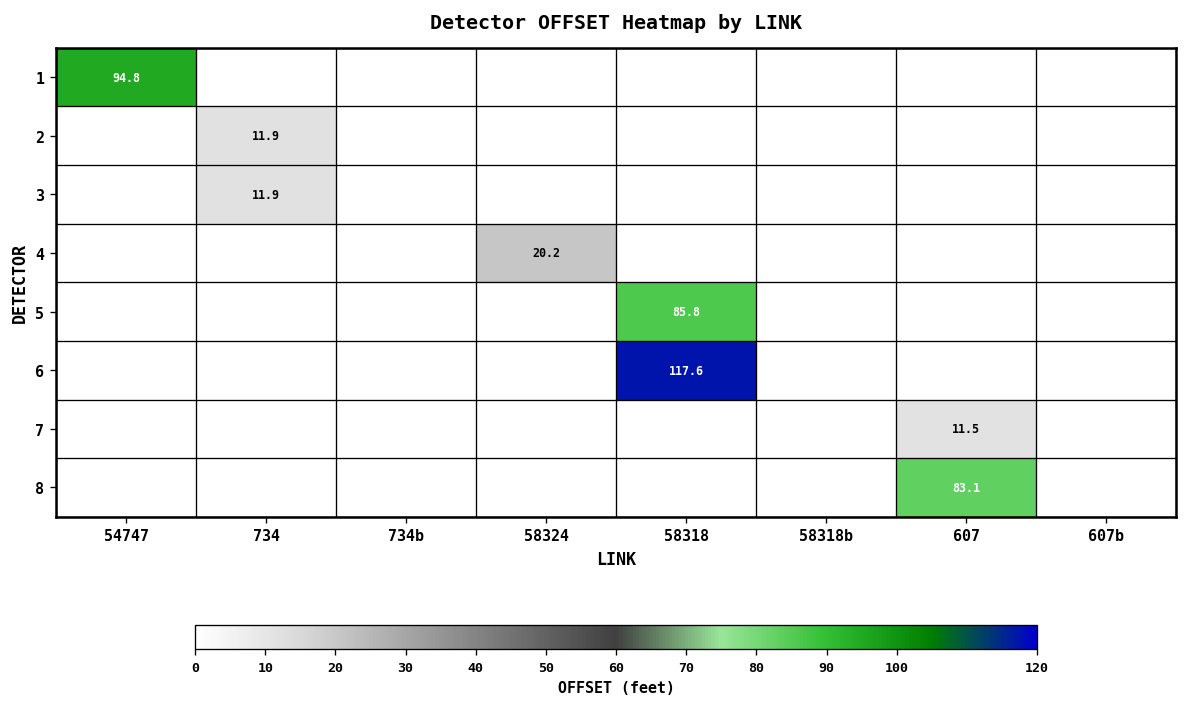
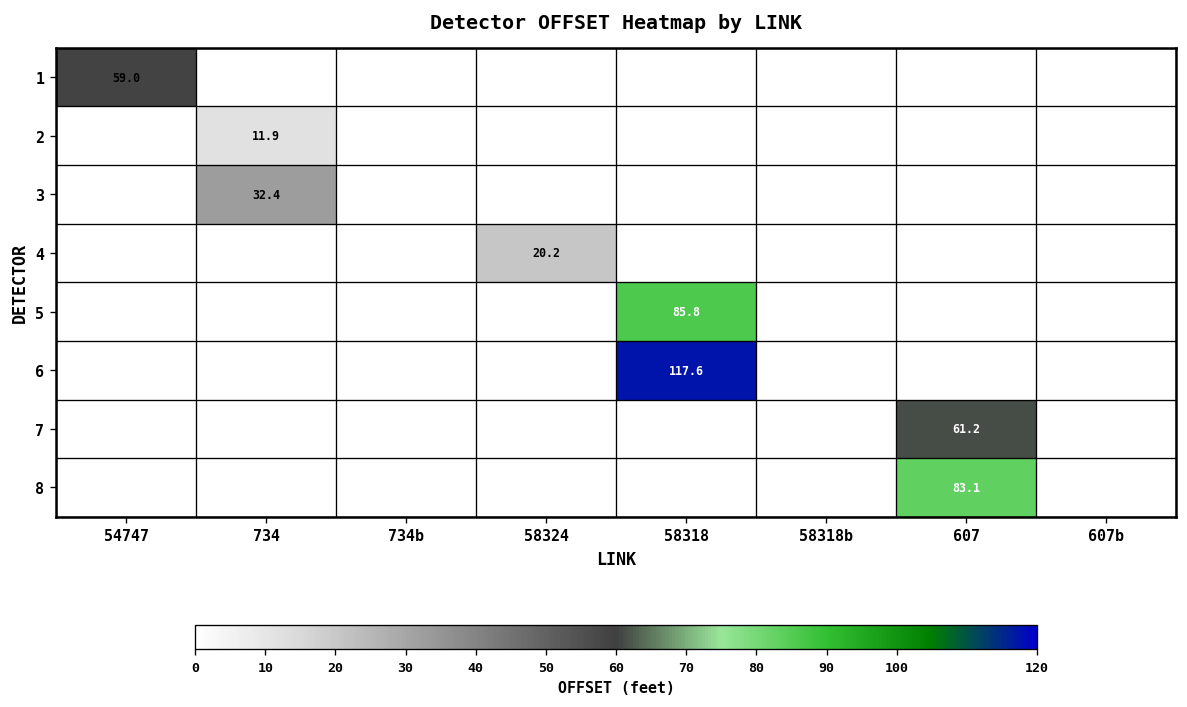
  {
    "1": {
-     "54747": 94.8
+     "54747": 59.0
    },
    "2": {
      "734": 11.9
    },
    "3": {
-     "734": 11.9
+     "734": 32.4
    },
    "4": {
      "58324": 20.2
    },
    "5": {
      "58318": 85.8
    },
    "6": {
      "58318": 117.6
    },
    "7": {
-     "607": 11.5
+     "607": 61.2
    },
    "8": {
      "607": 83.1
    }
  }
